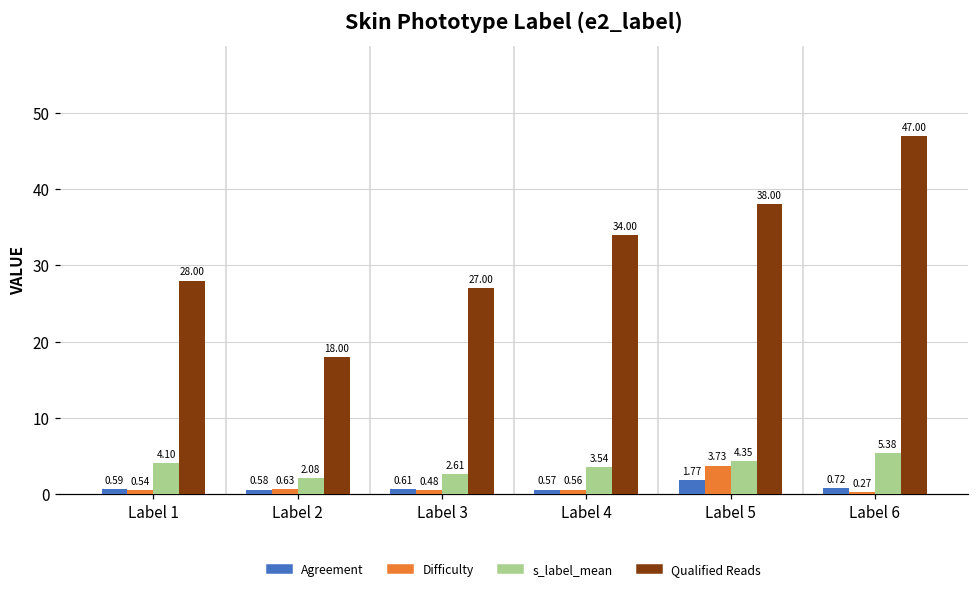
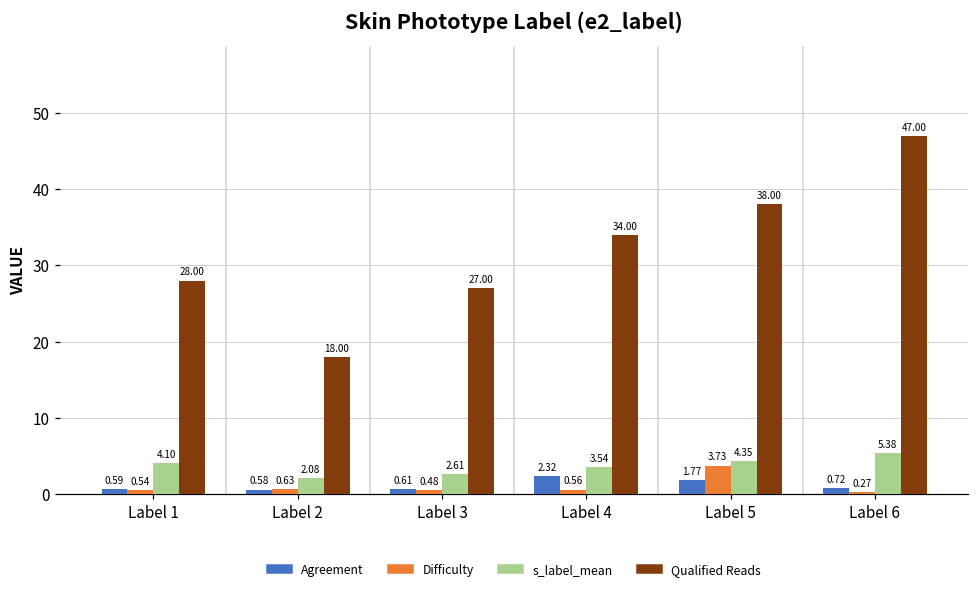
  {
    "Agreement": {
      "Label 1": 0.59,
      "Label 2": 0.58,
      "Label 3": 0.61,
-     "Label 4": 0.57,
+     "Label 4": 2.32,
      "Label 5": 1.77,
      "Label 6": 0.72
    },
    "Difficulty": {
      "Label 1": 0.54,
      "Label 2": 0.63,
      "Label 3": 0.48,
      "Label 4": 0.56,
      "Label 5": 3.73,
      "Label 6": 0.27
    },
    "s_label_mean": {
      "Label 1": 4.10,
      "Label 2": 2.08,
      "Label 3": 2.61,
      "Label 4": 3.54,
      "Label 5": 4.35,
      "Label 6": 5.38
    },
    "Qualified Reads": {
      "Label 1": 28.00,
      "Label 2": 18.00,
      "Label 3": 27.00,
      "Label 4": 34.00,
      "Label 5": 38.00,
      "Label 6": 47.00
    }
  }
